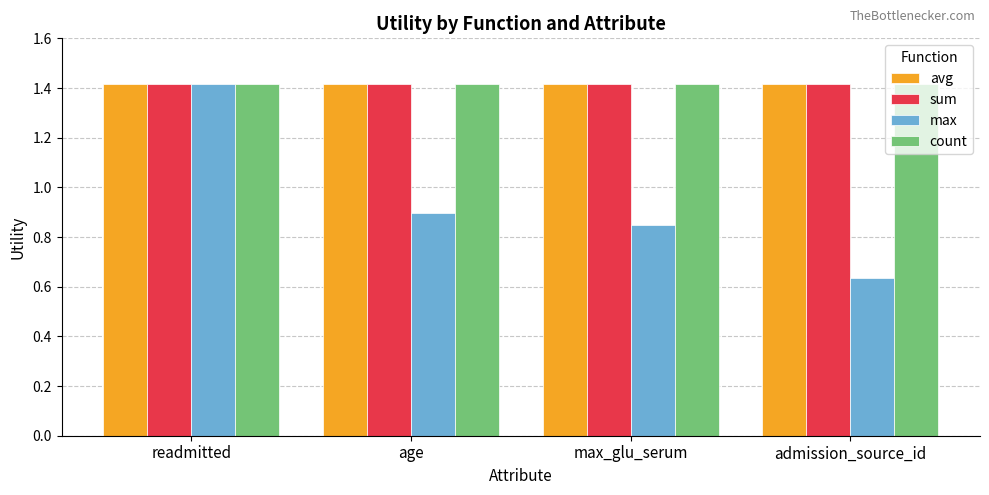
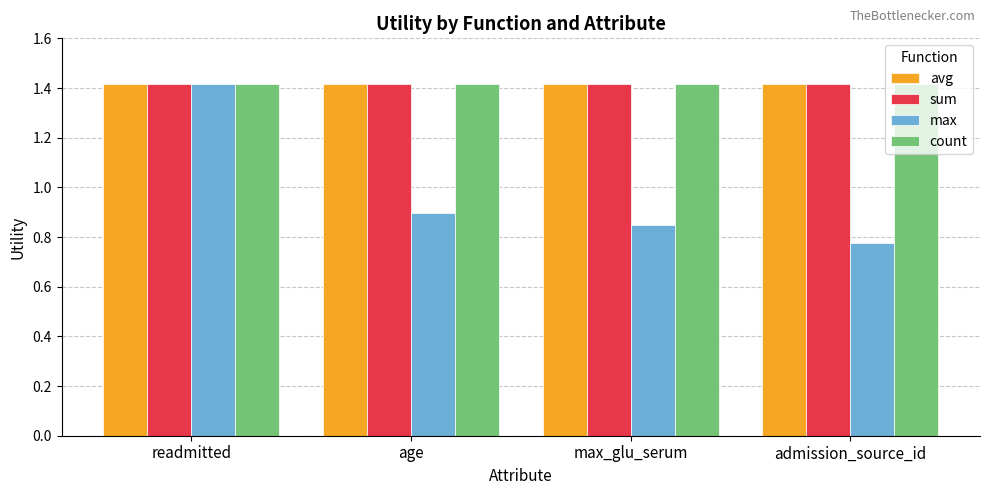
  {
    "avg": {
      "readmitted": 1.41,
      "age": 1.41,
      "max_glu_serum": 1.41,
      "admission_source_id": 1.41
    },
    "sum": {
      "readmitted": 1.41,
      "age": 1.41,
      "max_glu_serum": 1.41,
      "admission_source_id": 1.41
    },
    "max": {
      "readmitted": 1.41,
      "age": 0.90,
      "max_glu_serum": 0.85,
-     "admission_source_id": 0.64
+     "admission_source_id": 0.78
    },
    "count": {
      "readmitted": 1.41,
      "age": 1.41,
      "max_glu_serum": 1.41
    }
  }
